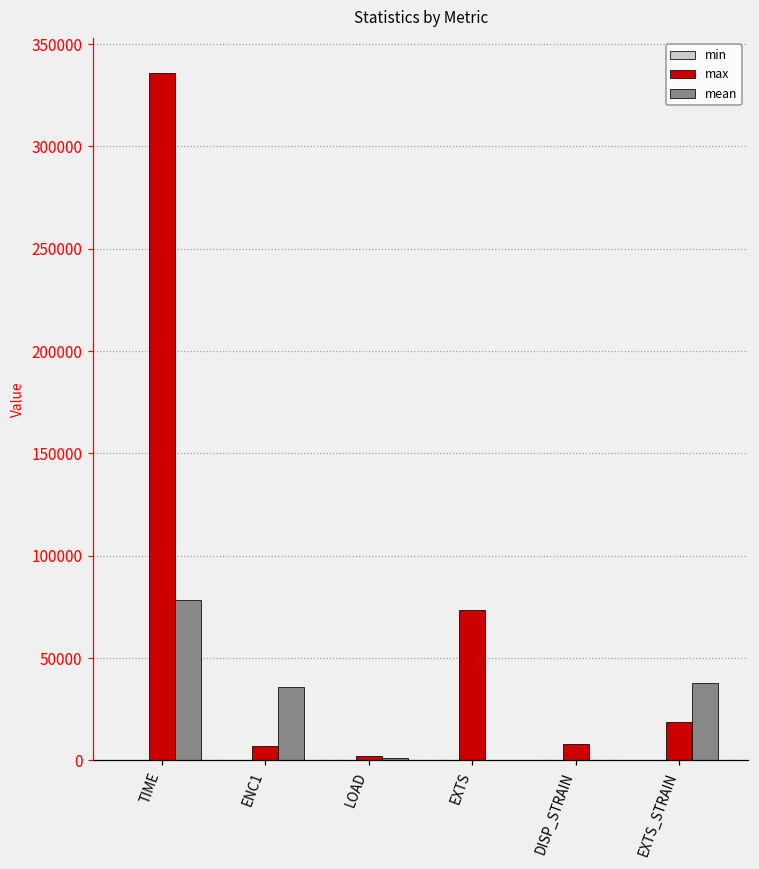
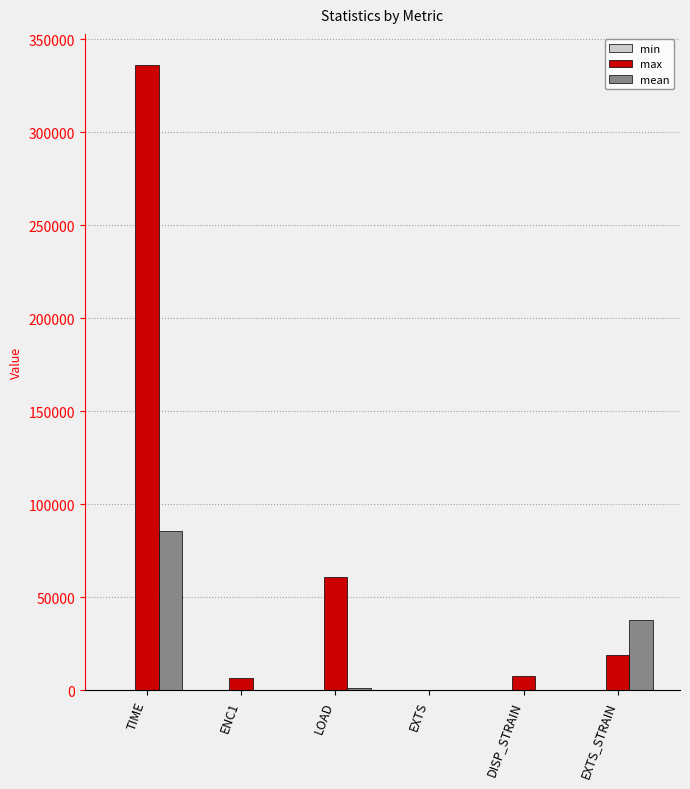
  {
    "min": {
      "TIME": 0,
      "ENC1": 0,
      "LOAD": 0,
      "EXTS": 0,
      "DISP_STRAIN": 0,
      "EXTS_STRAIN": 0
    },
    "max": {
      "TIME": 336000,
      "ENC1": 7000,
-     "LOAD": 2000,
-     "EXTS": 74000,
+     "LOAD": 61000,
+     "EXTS": 0,
      "DISP_STRAIN": 8000,
      "EXTS_STRAIN": 19000
    },
    "mean": {
-     "TIME": 78000,
-     "ENC1": 36000,
+     "TIME": 86000,
+     "ENC1": 0,
      "EXTS_STRAIN": 38000
    }
  }
